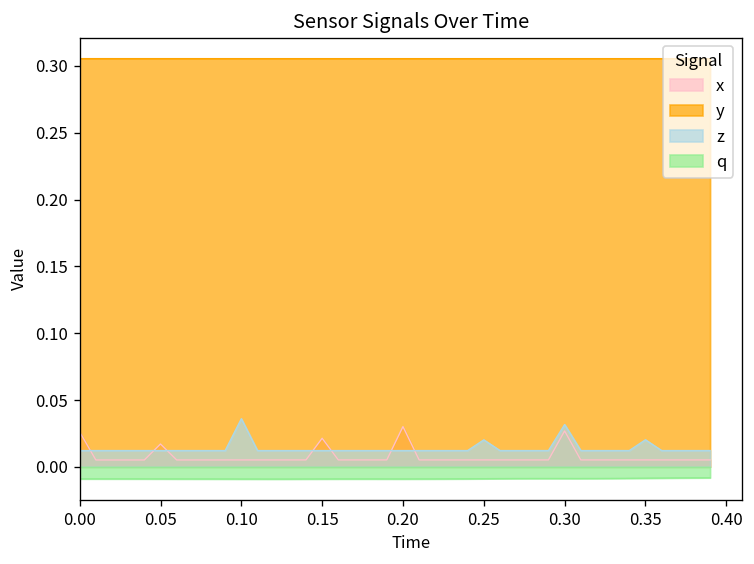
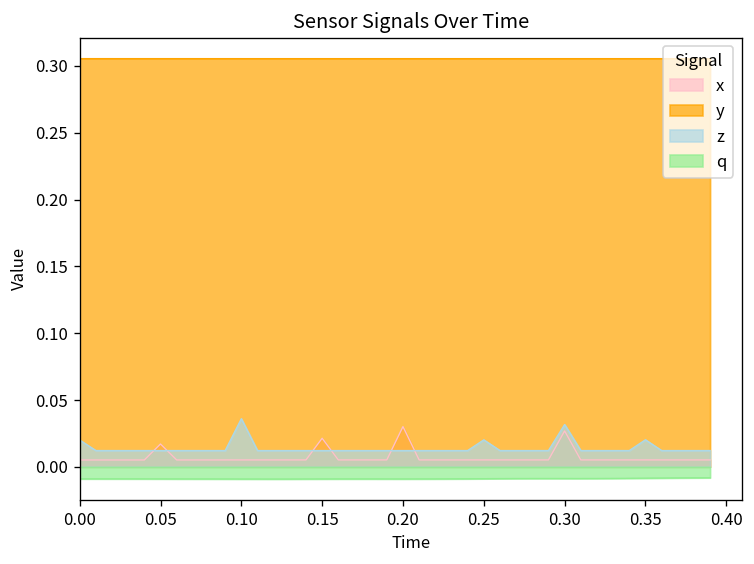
  {
    "x": {
-     "0.00": 0.026,
+     "0.00": 0.005,
      "0.05": 0.017,
      "0.10": 0.005,
      "0.15": 0.021,
      "0.20": 0.030,
      "0.25": 0.005,
      "0.30": 0.027,
      "0.35": 0.005
    },
    "y": {
      "0.00": 0.305,
      "0.05": 0.305,
      "0.10": 0.305,
      "0.15": 0.305,
      "0.20": 0.305,
      "0.25": 0.305,
      "0.30": 0.305,
      "0.35": 0.305
    },
    "z": {
-     "0.00": 0.012,
+     "0.00": 0.020,
      "0.05": 0.012,
      "0.10": 0.036,
      "0.15": 0.012,
      "0.20": 0.012,
      "0.25": 0.020,
      "0.30": 0.032,
      "0.35": 0.020
    }
  }
